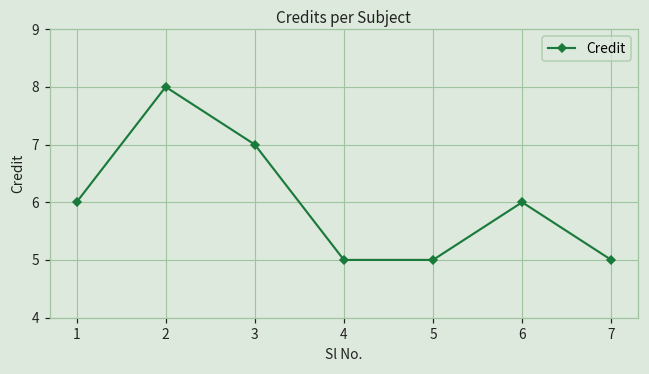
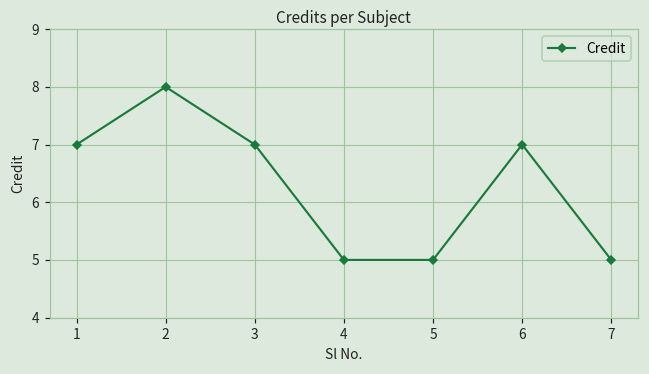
  {
-   "1": 6,
+   "1": 7,
    "2": 8,
    "3": 7,
    "4": 5,
    "5": 5,
-   "6": 6,
+   "6": 7,
    "7": 5
  }
